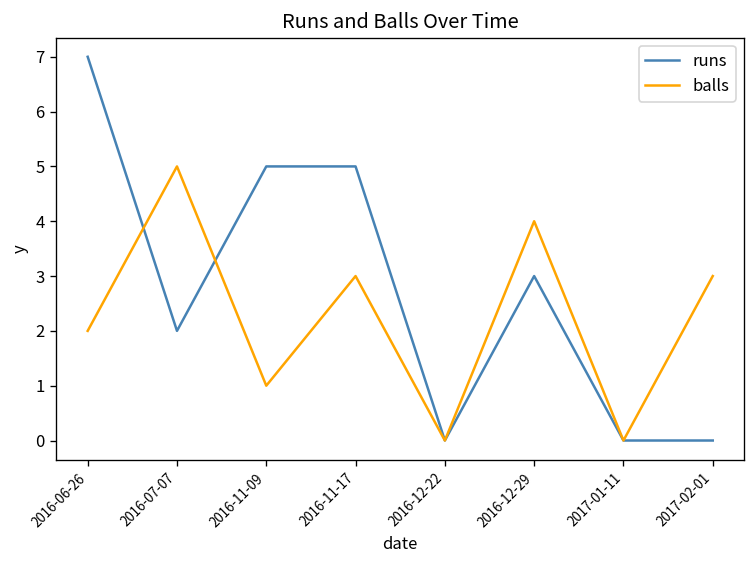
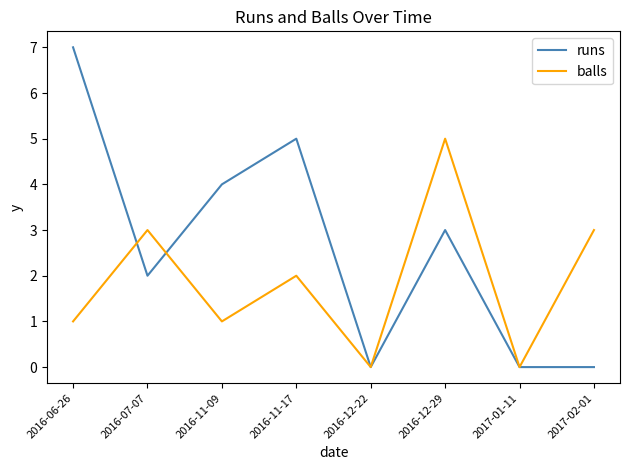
  {
    "runs": {
      "2016-06-26": 7,
      "2016-07-07": 2,
-     "2016-11-09": 5,
+     "2016-11-09": 4,
      "2016-11-17": 5,
      "2016-12-29": 3,
      "2017-02-01": 0
    },
    "balls": {
-     "2016-06-26": 2,
-     "2016-07-07": 5,
+     "2016-06-26": 1,
+     "2016-07-07": 3,
      "2016-11-09": 1,
-     "2016-11-17": 3,
-     "2016-12-29": 4,
+     "2016-11-17": 2,
+     "2016-12-29": 5,
      "2017-02-01": 3
    }
  }
